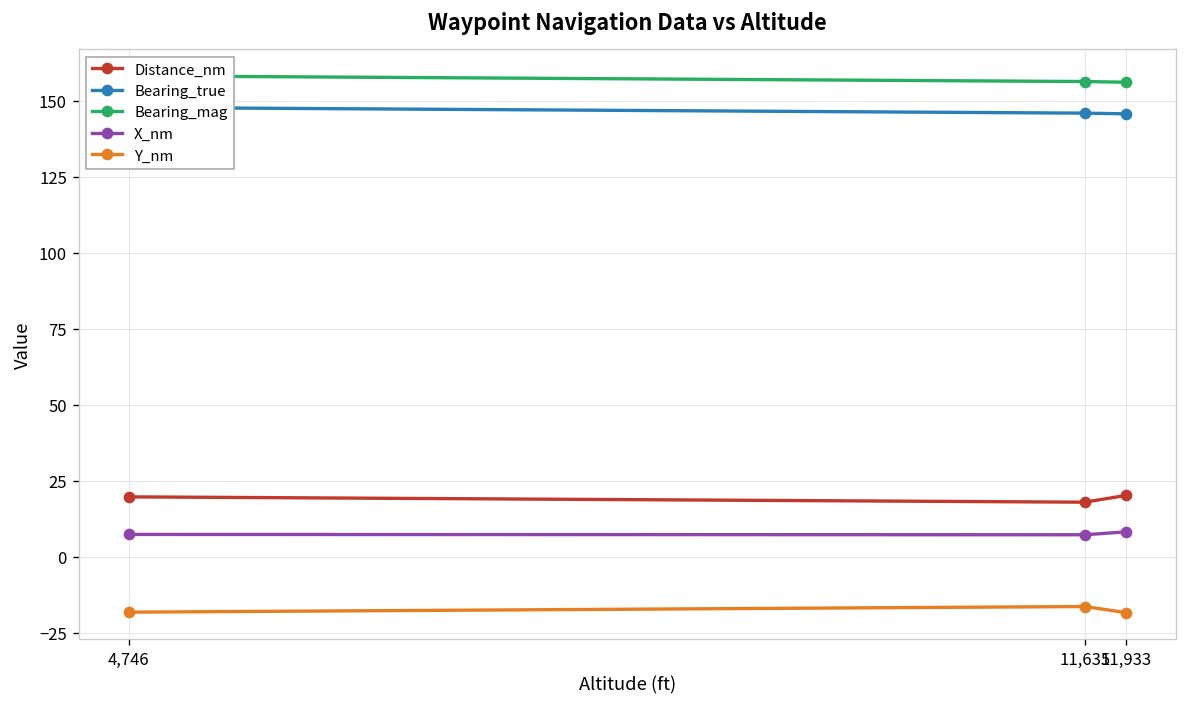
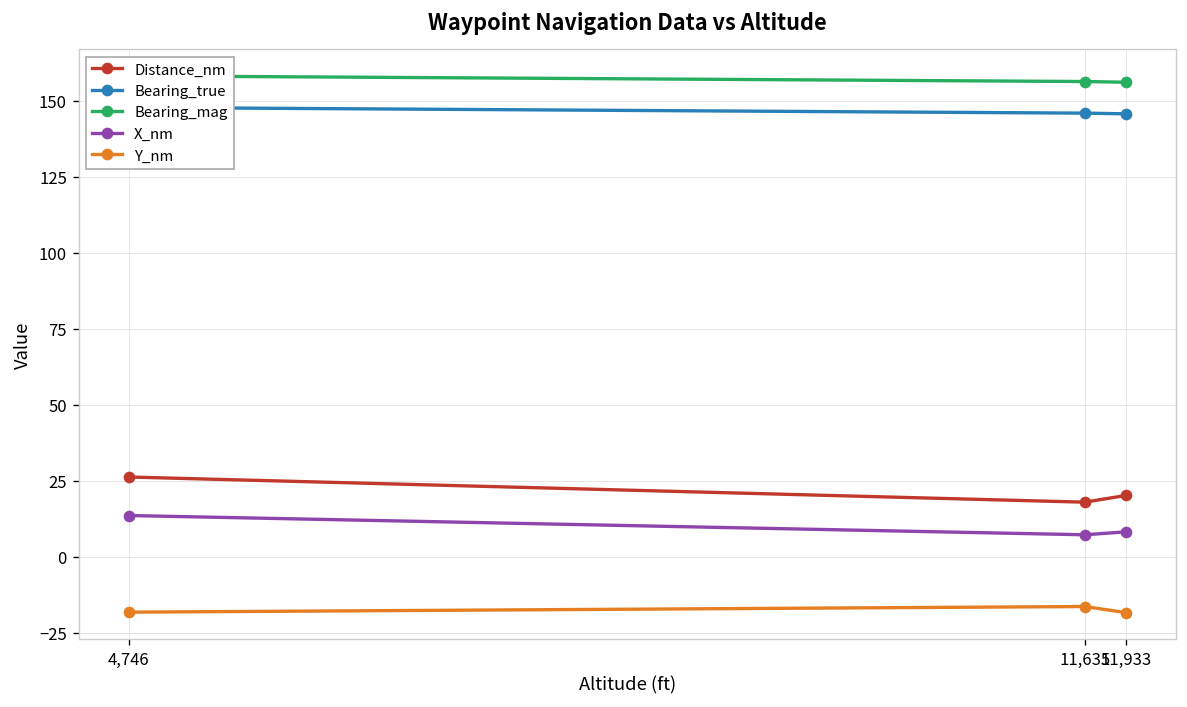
  {
    "Distance_nm": {
-     "4,746": 20
+     "4,746": 26
    },
    "X_nm": {
-     "4,746": 7
+     "4,746": 14
    },
    "Y_nm": {
      "4,746": -18
    }
  }
